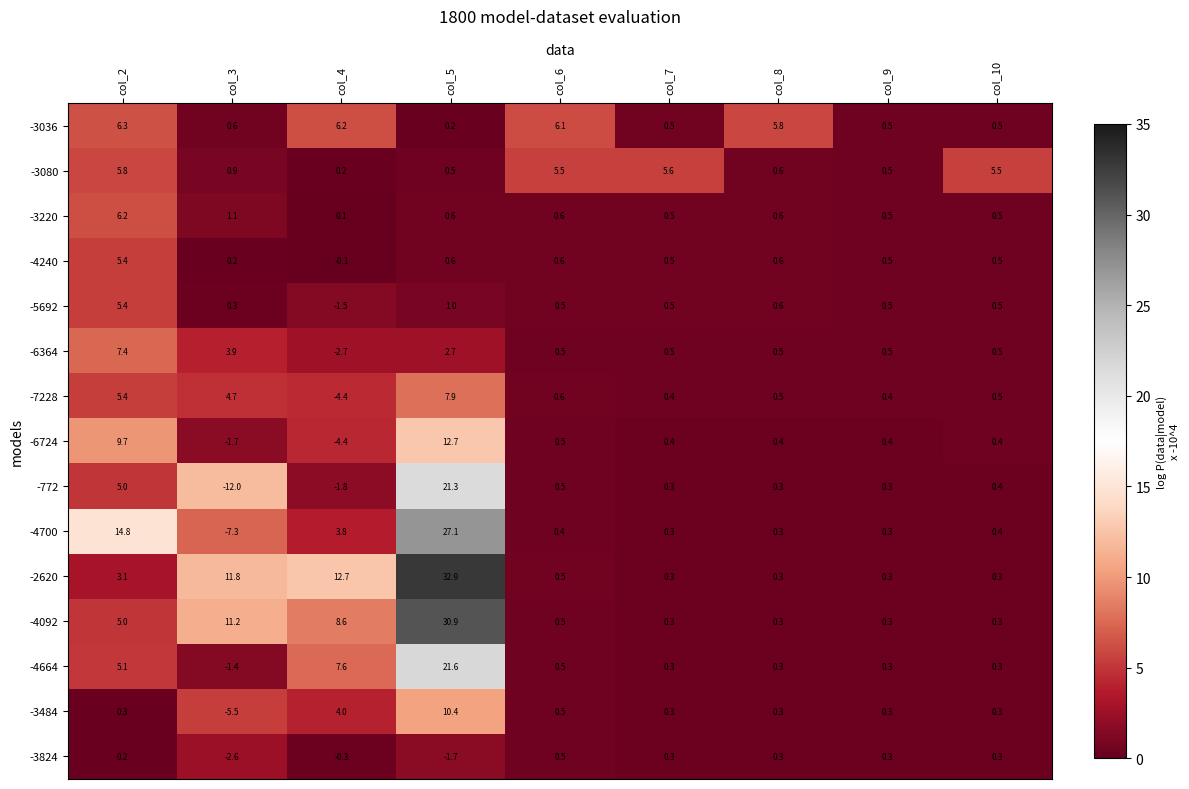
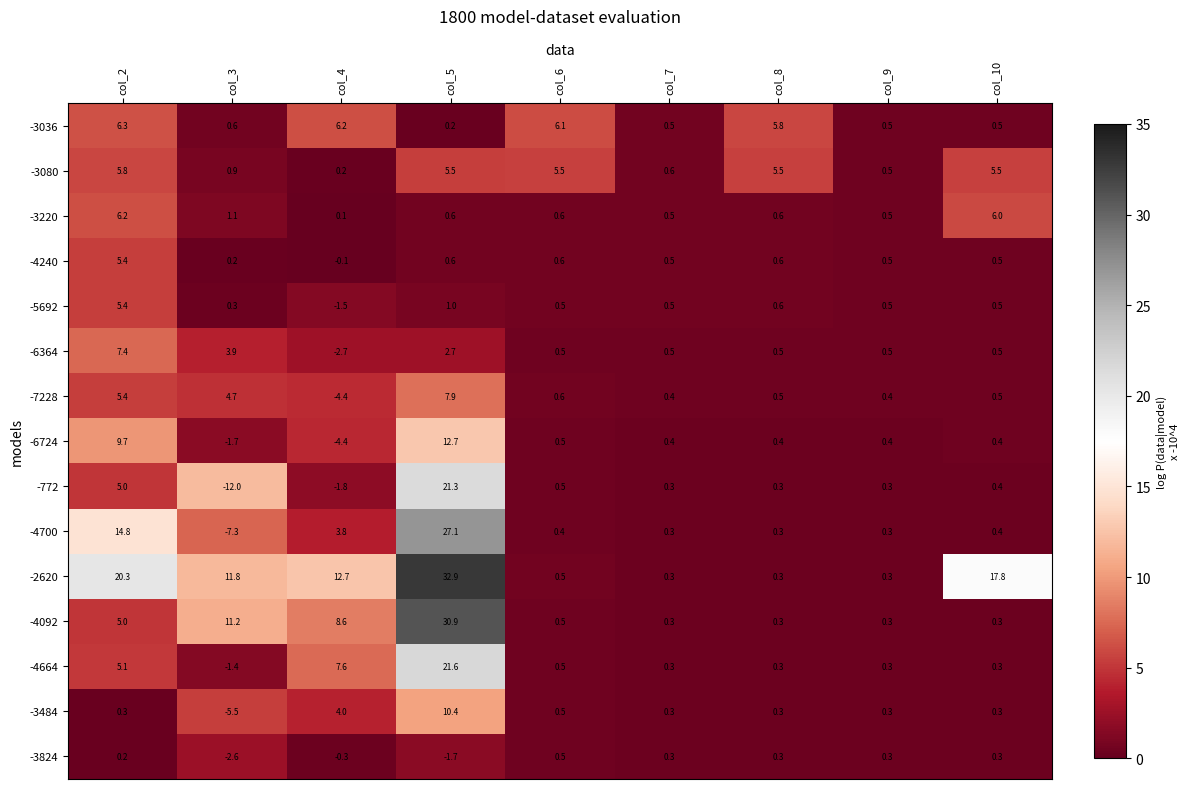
  {
    "-3036": {
      "col_2": 6.3,
      "col_3": 0.6,
      "col_4": 6.2,
      "col_5": 0.2,
      "col_6": 6.1,
      "col_7": 0.5,
      "col_8": 5.8,
      "col_9": 0.5,
      "col_10": 0.5
    },
    "-3080": {
      "col_2": 5.8,
      "col_3": 0.9,
      "col_4": 0.2,
-     "col_5": 0.5,
+     "col_5": 5.5,
      "col_6": 5.5,
-     "col_7": 5.6,
-     "col_8": 0.6,
+     "col_7": 0.6,
+     "col_8": 5.5,
      "col_9": 0.5,
      "col_10": 5.5
    },
    "-3220": {
      "col_2": 6.2,
      "col_3": 1.1,
      "col_4": 0.1,
      "col_5": 0.6,
      "col_6": 0.6,
      "col_7": 0.5,
      "col_8": 0.6,
      "col_9": 0.5,
-     "col_10": 0.5
+     "col_10": 6.0
    },
    "-4240": {
      "col_2": 5.4,
      "col_3": 0.2,
      "col_4": -0.1,
      "col_5": 0.6,
      "col_6": 0.6,
      "col_7": 0.5,
      "col_8": 0.6,
      "col_9": 0.5,
      "col_10": 0.5
    },
    "-5692": {
      "col_2": 5.4,
      "col_3": 0.3,
      "col_4": -1.5,
      "col_5": 1.0,
      "col_6": 0.5,
      "col_7": 0.5,
      "col_8": 0.6,
      "col_9": 0.5,
      "col_10": 0.5
    },
    "-6364": {
      "col_2": 7.4,
      "col_3": 3.9,
      "col_4": -2.7,
      "col_5": 2.7,
      "col_6": 0.5,
      "col_7": 0.5,
      "col_8": 0.5,
      "col_9": 0.5,
      "col_10": 0.5
    },
    "-7228": {
      "col_2": 5.4,
      "col_3": 4.7,
      "col_4": -4.4,
      "col_5": 7.9,
      "col_6": 0.6,
      "col_7": 0.4,
      "col_8": 0.5,
      "col_9": 0.4,
      "col_10": 0.5
    },
    "-6724": {
      "col_2": 9.7,
      "col_3": -1.7,
      "col_4": -4.4,
      "col_5": 12.7,
      "col_6": 0.5,
      "col_7": 0.4,
      "col_8": 0.4,
      "col_9": 0.4,
      "col_10": 0.4
    },
    "-772": {
      "col_2": 5.0,
      "col_3": -12.0,
      "col_4": -1.8,
      "col_5": 21.3,
      "col_6": 0.5,
      "col_7": 0.3,
      "col_8": 0.3,
      "col_9": 0.3,
      "col_10": 0.4
    },
    "-4700": {
      "col_2": 14.8,
      "col_3": -7.3,
      "col_4": 3.8,
      "col_5": 27.1,
      "col_6": 0.4,
      "col_7": 0.3,
      "col_8": 0.3,
      "col_9": 0.3,
      "col_10": 0.4
    },
    "-2620": {
-     "col_2": 3.1,
+     "col_2": 20.3,
      "col_3": 11.8,
      "col_4": 12.7,
      "col_5": 32.9,
      "col_6": 0.5,
      "col_7": 0.3,
      "col_8": 0.3,
      "col_9": 0.3,
-     "col_10": 0.3
+     "col_10": 17.8
    },
    "-4092": {
      "col_2": 5.0,
      "col_3": 11.2,
      "col_4": 8.6,
      "col_5": 30.9,
      "col_6": 0.5,
      "col_7": 0.3,
      "col_8": 0.3,
      "col_9": 0.3,
      "col_10": 0.3
    },
    "-4664": {
      "col_2": 5.1,
      "col_3": -1.4,
      "col_4": 7.6,
      "col_5": 21.6,
      "col_6": 0.5,
      "col_7": 0.3,
      "col_8": 0.3,
      "col_9": 0.3,
      "col_10": 0.3
    },
    "-3484": {
      "col_2": 0.3,
      "col_3": -5.5,
      "col_4": 4.0,
      "col_5": 10.4,
      "col_6": 0.5,
      "col_7": 0.3,
      "col_8": 0.3,
      "col_9": 0.3,
      "col_10": 0.3
    },
    "-3824": {
      "col_2": 0.2,
      "col_3": -2.6,
      "col_4": -0.3,
      "col_5": -1.7,
      "col_6": 0.5,
      "col_7": 0.3,
      "col_8": 0.3,
      "col_9": 0.3,
      "col_10": 0.3
    }
  }
